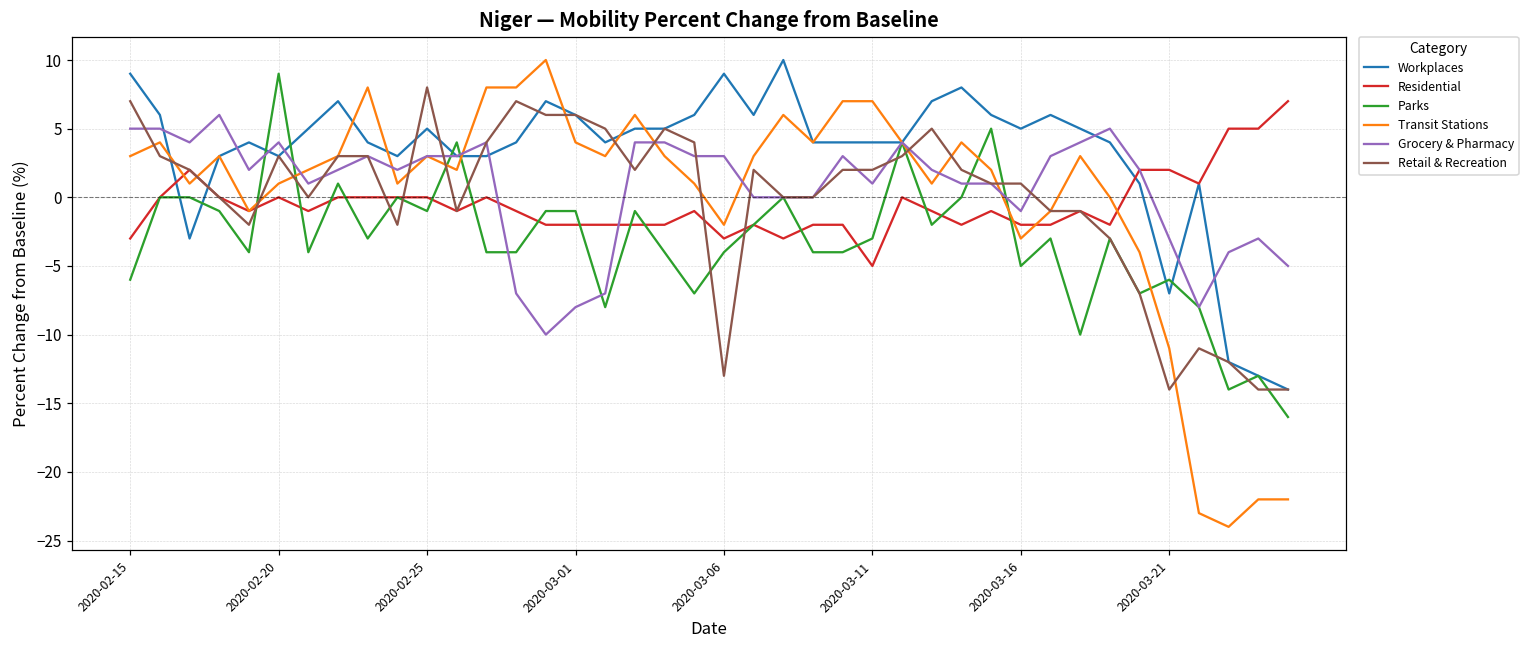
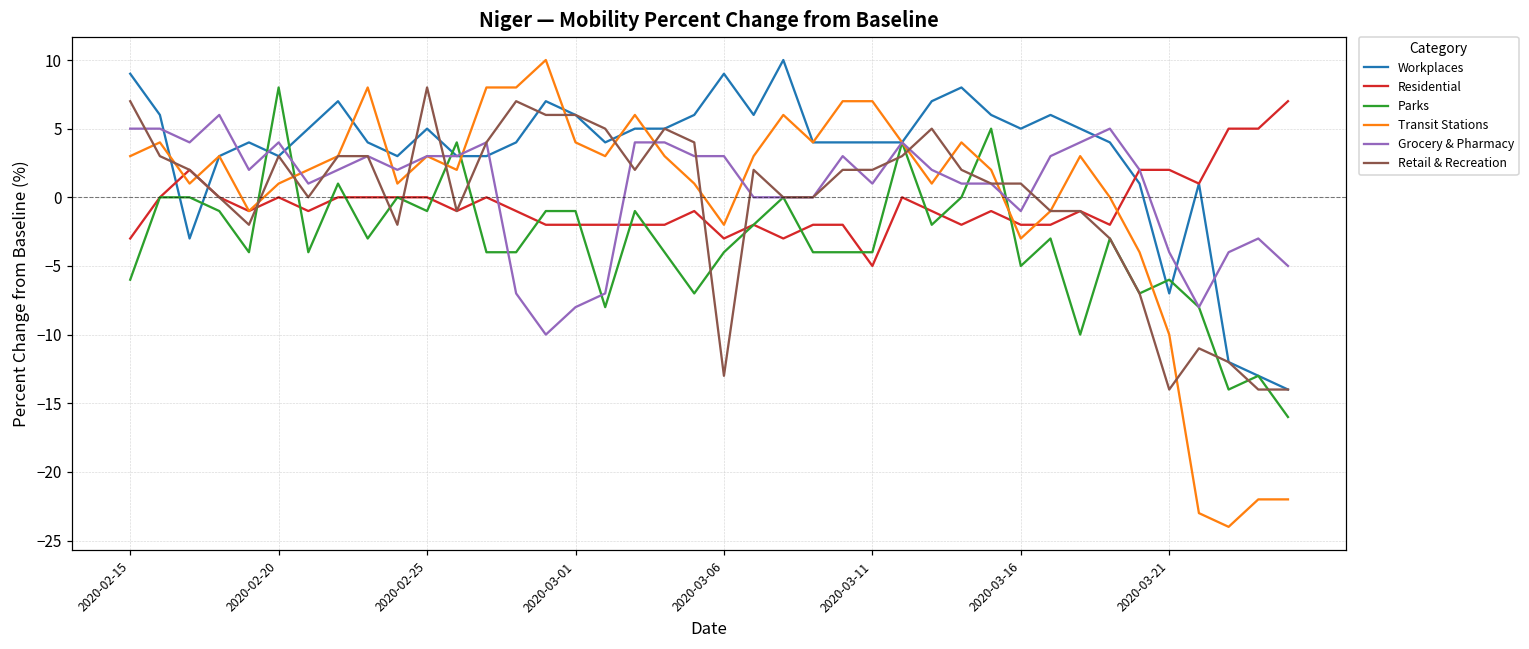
  {
    "Workplaces": {
      "2020-02-15": 9,
      "2020-02-25": 5,
      "2020-03-06": 9,
      "2020-03-11": 4,
      "2020-03-16": 5,
      "2020-03-21": -7
    },
    "Residential": {
      "2020-02-15": -3,
      "2020-02-20": 0,
      "2020-02-25": 0,
      "2020-03-01": -2,
      "2020-03-06": -3,
      "2020-03-11": -5,
      "2020-03-16": -2,
      "2020-03-21": 2
    },
    "Parks": {
      "2020-02-15": -6,
-     "2020-02-20": 9,
+     "2020-02-20": 8,
      "2020-02-25": -1,
      "2020-03-01": -1,
      "2020-03-06": -4,
-     "2020-03-11": -3,
+     "2020-03-11": -4,
      "2020-03-16": -5,
      "2020-03-21": -6
    },
    "Transit Stations": {
      "2020-02-15": 3,
      "2020-02-20": 1,
      "2020-03-01": 4,
      "2020-03-06": -2,
      "2020-03-11": 7,
      "2020-03-16": -3,
-     "2020-03-21": -11
+     "2020-03-21": -10
    },
    "Grocery & Pharmacy": {
      "2020-02-15": 5,
      "2020-02-20": 4,
      "2020-03-01": -8,
      "2020-03-06": 3,
      "2020-03-11": 1,
      "2020-03-16": -1,
-     "2020-03-21": -3
+     "2020-03-21": -4
    },
    "Retail & Recreation": {
      "2020-02-15": 7,
      "2020-02-25": 8,
      "2020-03-06": -13,
      "2020-03-11": 2,
      "2020-03-16": 1,
      "2020-03-21": -14
    }
  }
